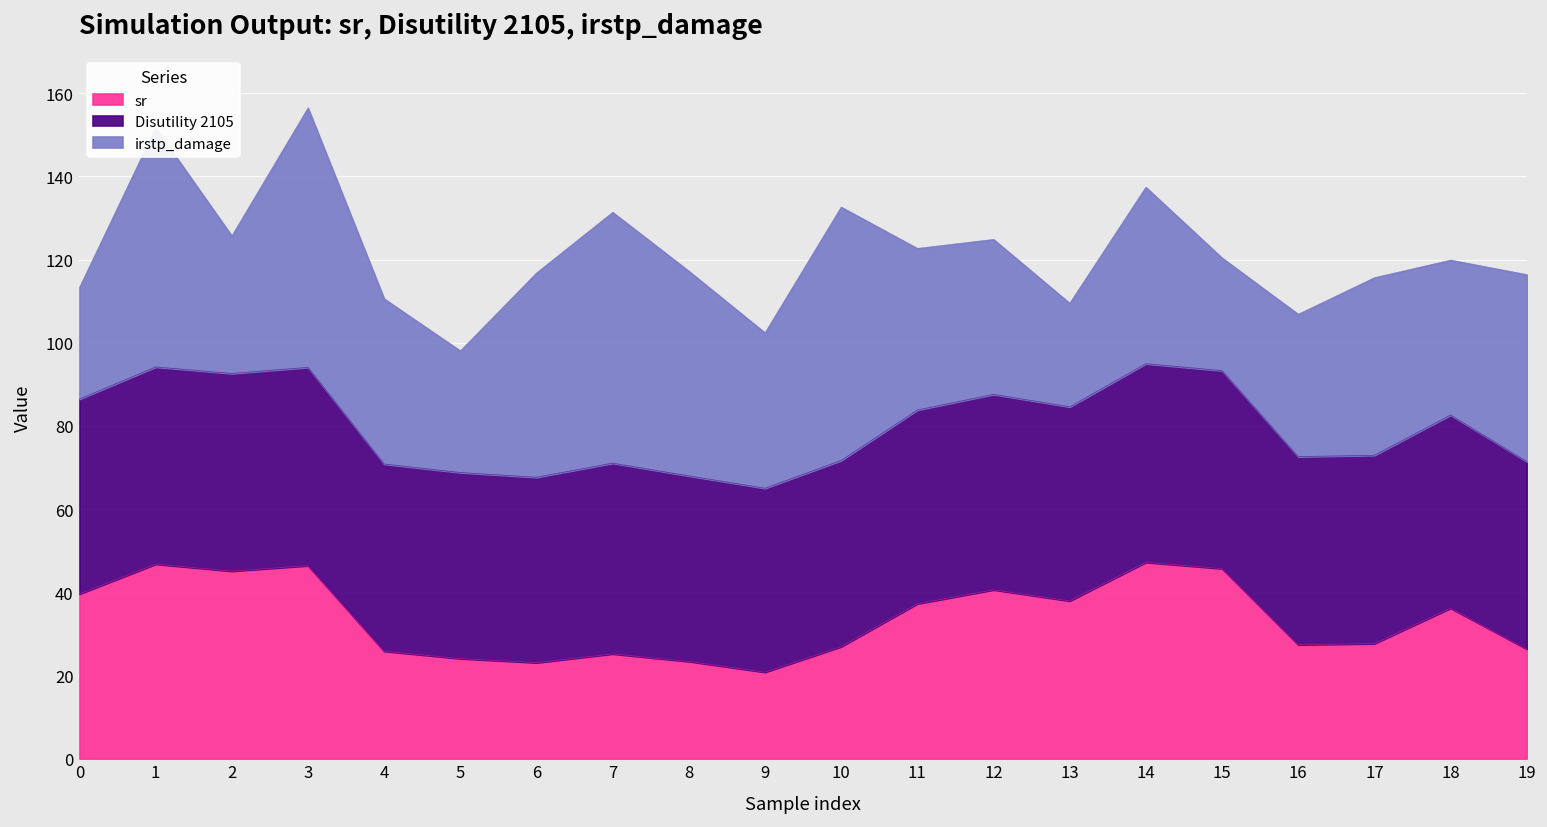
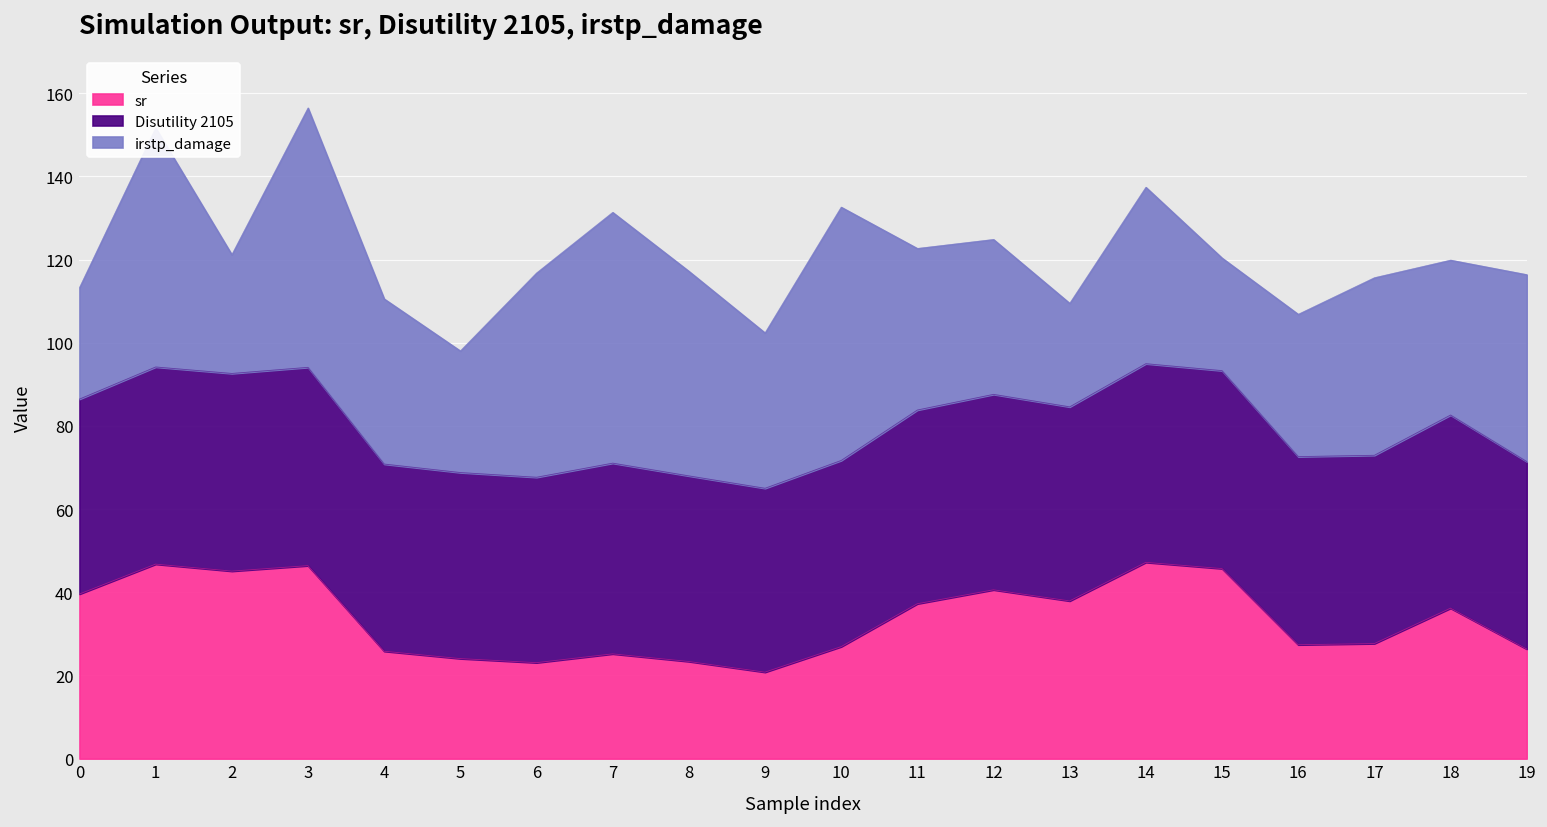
  {
    "sr": {
      "0": 40,
      "1": 47,
      "2": 45,
      "3": 46,
      "4": 26,
      "5": 24,
      "6": 23,
      "7": 25,
      "8": 23,
      "9": 21,
      "10": 27,
      "11": 37,
      "12": 41,
      "13": 38,
      "14": 47,
      "15": 46,
      "16": 27,
      "17": 28,
      "18": 36,
      "19": 26
    },
    "Disutility 2105": {
      "0": 47,
      "1": 47,
      "2": 48,
      "3": 48,
      "4": 45,
      "5": 45,
      "6": 45,
      "7": 46,
      "8": 45,
      "9": 44,
      "10": 45,
      "11": 47,
      "12": 47,
      "13": 47,
      "14": 48,
      "15": 48,
      "16": 45,
      "17": 45,
      "18": 46,
      "19": 45
    },
    "irstp_damage": {
      "0": 27,
-     "2": 33,
+     "2": 29,
      "3": 62,
      "4": 40,
      "5": 29,
      "6": 49,
      "7": 60,
      "8": 49,
      "9": 37,
      "10": 61,
      "11": 39,
      "12": 37,
      "13": 25,
      "14": 42,
      "15": 27,
      "16": 34,
      "17": 43,
      "18": 37,
      "19": 45
    }
  }
